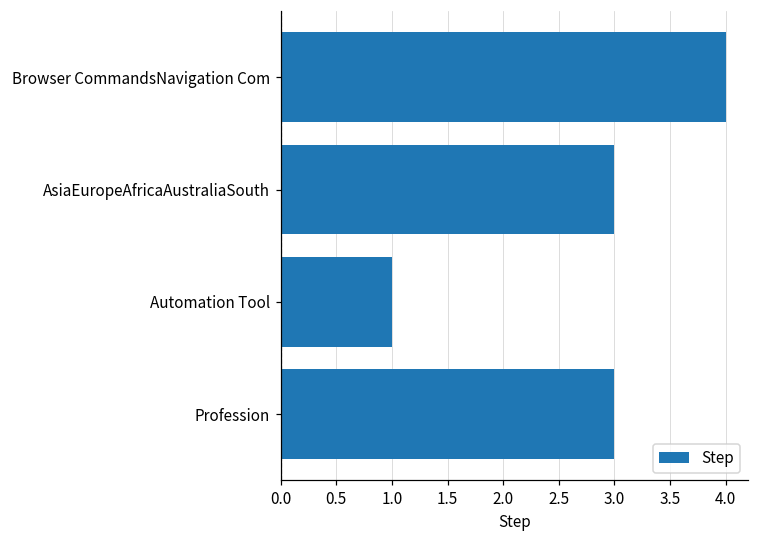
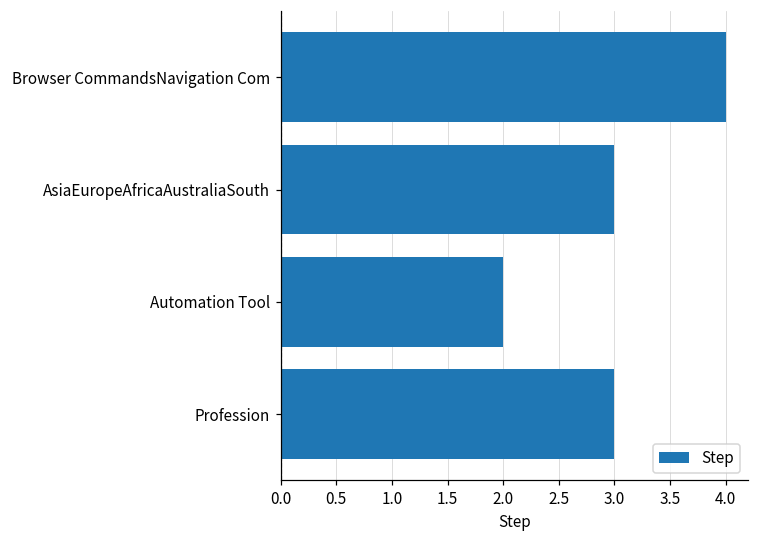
  {
    "Browser CommandsNavigation Com": 4,
    "AsiaEuropeAfricaAustraliaSouth": 3,
-   "Automation Tool": 1,
+   "Automation Tool": 2,
    "Profession": 3
  }
